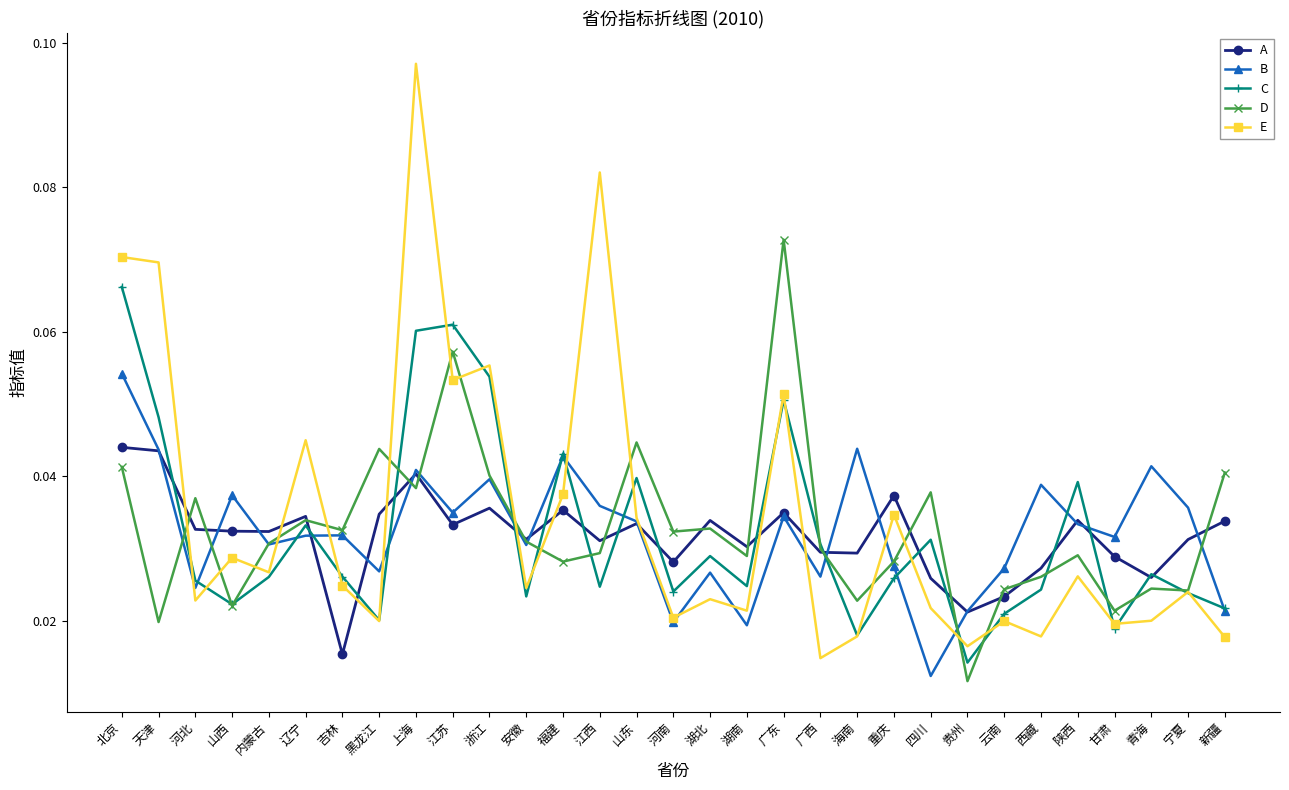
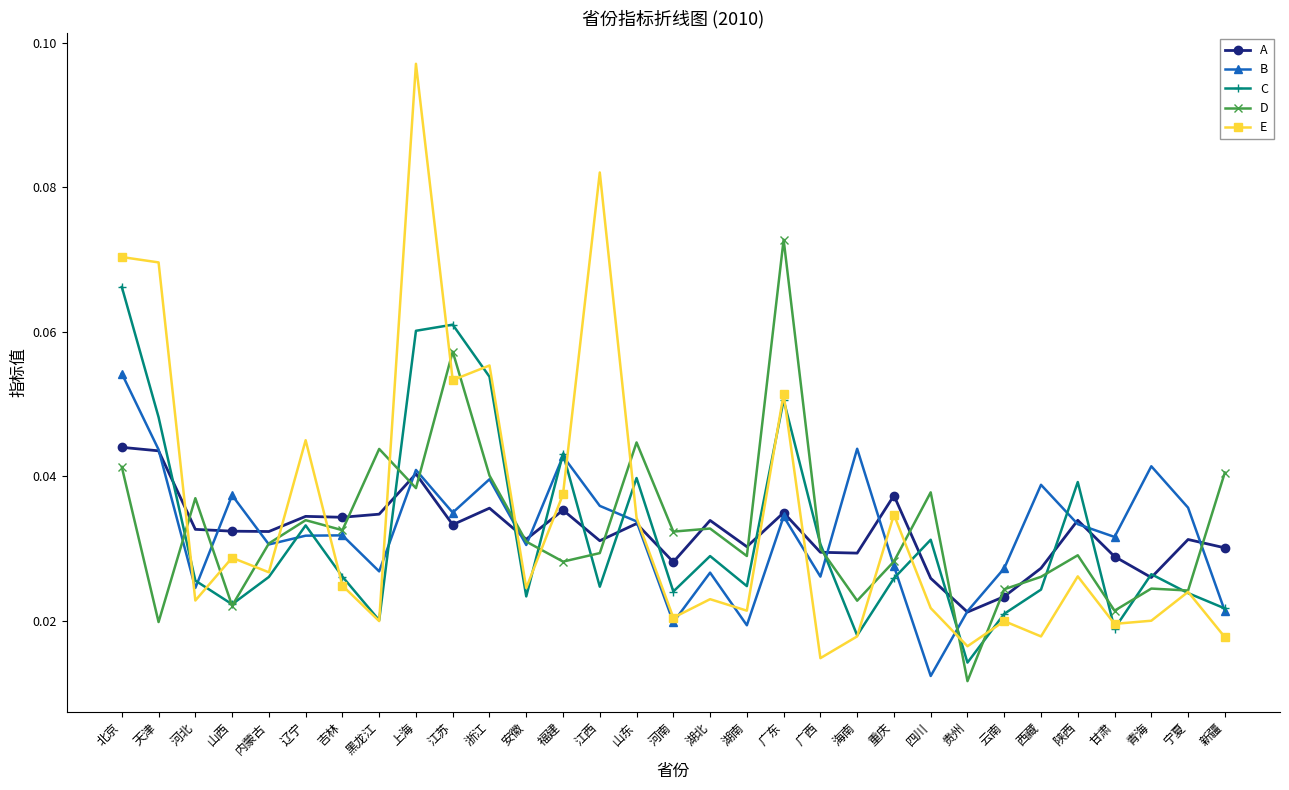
  {
    "A": {
      "北京": 0.044,
      "河北": 0.033,
      "山西": 0.032,
      "内蒙古": 0.032,
      "辽宁": 0.034,
-     "吉林": 0.015,
+     "吉林": 0.034,
      "黑龙江": 0.035,
      "上海": 0.040,
      "江苏": 0.033,
      "浙江": 0.036,
      "福建": 0.035,
      "江西": 0.031,
      "河南": 0.028,
      "湖北": 0.034,
      "湖南": 0.030,
      "广东": 0.035,
      "广西": 0.029,
      "海南": 0.029,
      "重庆": 0.037,
      "四川": 0.026,
      "云南": 0.023,
      "西藏": 0.027,
      "陕西": 0.034,
      "甘肃": 0.029,
      "青海": 0.026,
      "宁夏": 0.031,
-     "新疆": 0.034
+     "新疆": 0.030
    },
    "B": {
      "北京": 0.054,
      "河北": 0.025,
      "山西": 0.037,
      "辽宁": 0.032,
      "吉林": 0.032,
      "黑龙江": 0.027,
      "上海": 0.041,
      "江苏": 0.035,
      "浙江": 0.040,
      "安徽": 0.030,
      "江西": 0.036,
      "河南": 0.020,
      "湖北": 0.027,
      "湖南": 0.019,
      "广东": 0.034,
      "广西": 0.026,
      "海南": 0.044,
      "重庆": 0.028,
      "四川": 0.012,
      "云南": 0.027,
      "西藏": 0.039,
      "陕西": 0.033,
      "甘肃": 0.032,
      "青海": 0.041,
      "宁夏": 0.036,
      "新疆": 0.021
    },
    "C": {
      "北京": 0.066,
      "天津": 0.048,
      "河北": 0.026,
      "内蒙古": 0.026,
      "辽宁": 0.033,
      "吉林": 0.026,
      "上海": 0.060,
      "江苏": 0.061,
      "浙江": 0.054,
      "安徽": 0.023,
      "江西": 0.025,
      "山东": 0.040,
      "河南": 0.024,
      "湖北": 0.029,
      "湖南": 0.025,
      "广东": 0.051,
      "广西": 0.031,
      "重庆": 0.026,
      "四川": 0.031,
      "贵州": 0.014,
      "云南": 0.021,
      "西藏": 0.024,
      "陕西": 0.039,
      "甘肃": 0.019,
      "青海": 0.026,
      "新疆": 0.022
    },
    "D": {
      "北京": 0.041,
      "天津": 0.020,
      "河北": 0.037,
      "辽宁": 0.034,
      "吉林": 0.033,
      "黑龙江": 0.044,
      "上海": 0.038,
      "江苏": 0.057,
      "浙江": 0.040,
      "福建": 0.028,
      "江西": 0.029,
      "山东": 0.045,
      "河南": 0.032,
      "湖北": 0.033,
      "湖南": 0.029,
      "广东": 0.073,
      "广西": 0.030,
      "海南": 0.023,
      "重庆": 0.028,
      "四川": 0.038,
      "贵州": 0.012,
      "云南": 0.024,
      "西藏": 0.026,
      "陕西": 0.029,
      "甘肃": 0.021,
      "青海": 0.024,
      "新疆": 0.041
    },
    "E": {
      "北京": 0.070,
      "天津": 0.070,
      "河北": 0.023,
      "山西": 0.029,
      "内蒙古": 0.027,
      "辽宁": 0.045,
      "吉林": 0.025,
      "上海": 0.097,
      "江苏": 0.053,
      "浙江": 0.055,
      "安徽": 0.025,
      "福建": 0.038,
      "江西": 0.082,
      "山东": 0.034,
      "河南": 0.020,
      "湖北": 0.023,
      "湖南": 0.021,
      "广东": 0.051,
      "广西": 0.015,
      "重庆": 0.035,
      "四川": 0.022,
      "贵州": 0.016,
      "云南": 0.020,
      "西藏": 0.018,
      "陕西": 0.026,
      "甘肃": 0.020,
      "青海": 0.020,
      "新疆": 0.018
    }
  }
